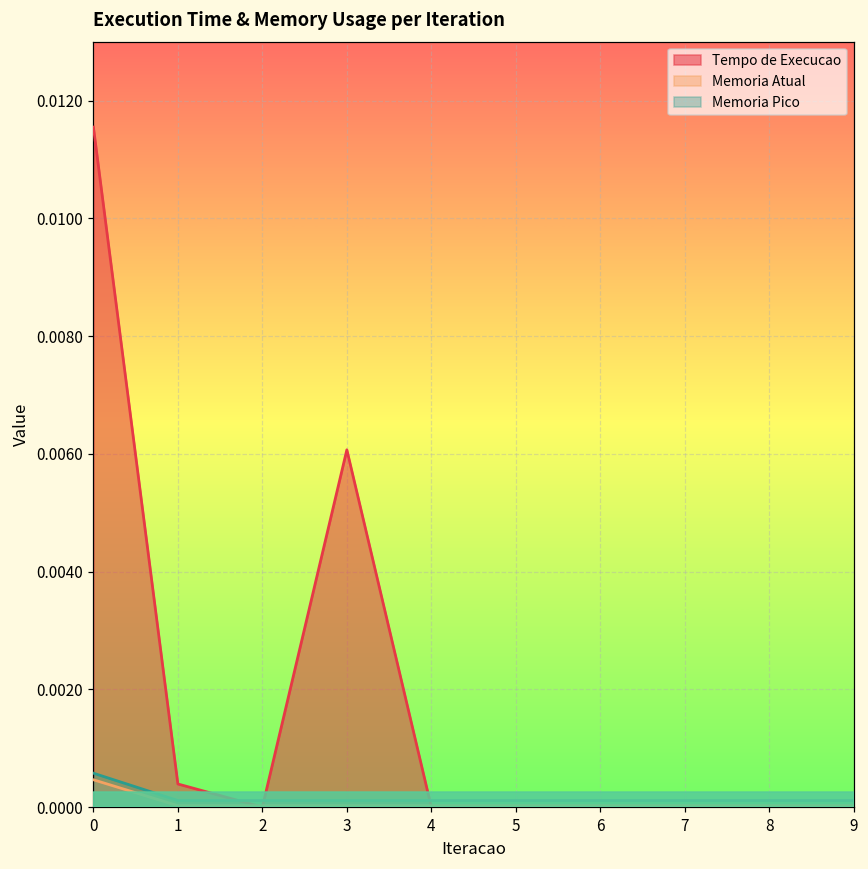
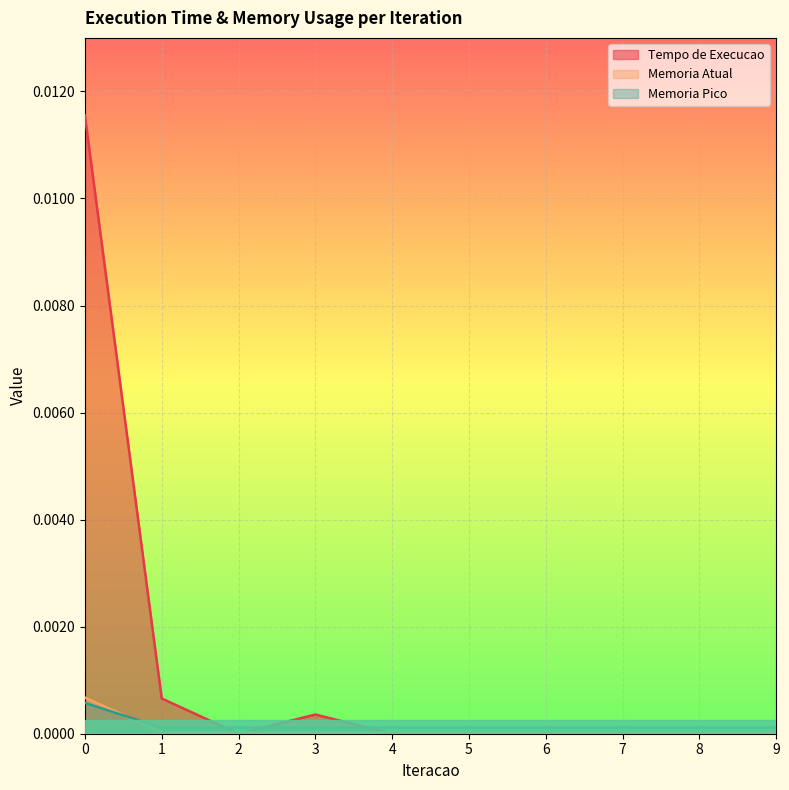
  {
    "Tempo de Execucao": {
      "0": 0.0115,
-     "1": 0.0004,
-     "3": 0.0061
+     "1": 0.0007,
+     "3": 0.0004
    },
    "Memoria Atual": {
-     "0": 0.0005
+     "0": 0.0007
    },
    "Memoria Pico": {
      "0": 0.0006
    }
  }
